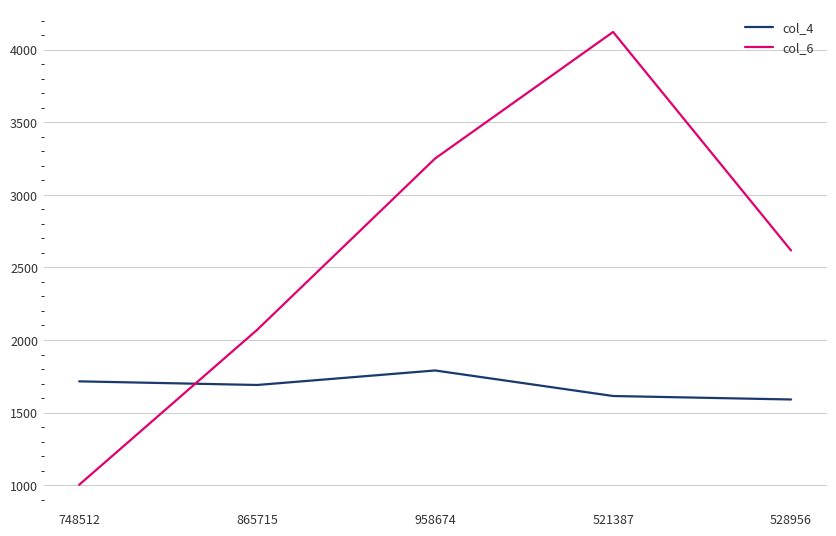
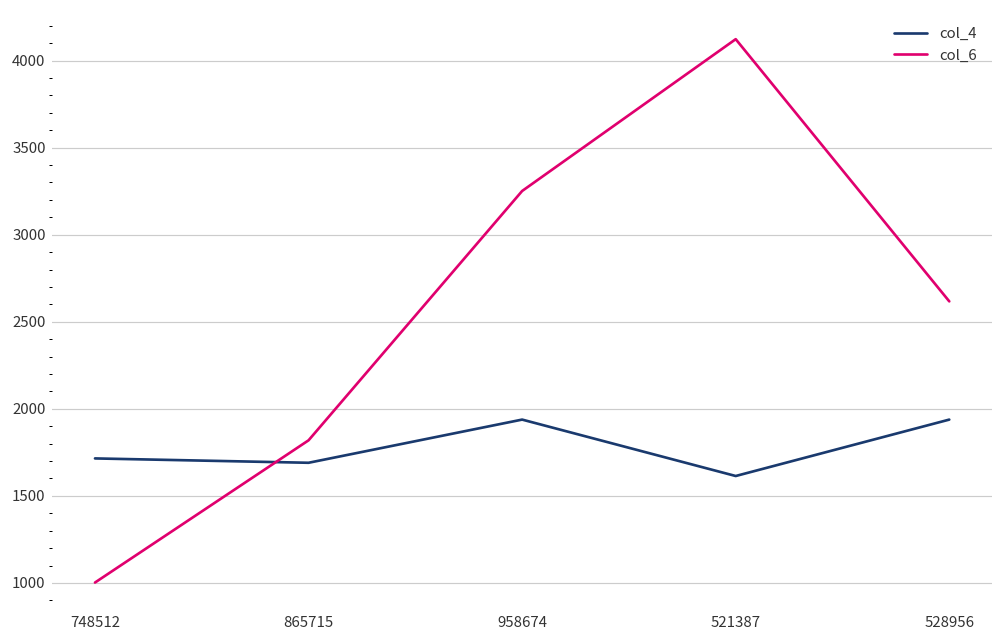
  {
    "col_4": {
      "748512": 1720,
      "865715": 1690,
-     "958674": 1790,
+     "958674": 1940,
      "521387": 1610,
-     "528956": 1590
+     "528956": 1940
    },
    "col_6": {
      "748512": 1000,
-     "865715": 2070,
+     "865715": 1820,
      "958674": 3250,
      "521387": 4120,
      "528956": 2620
    }
  }
